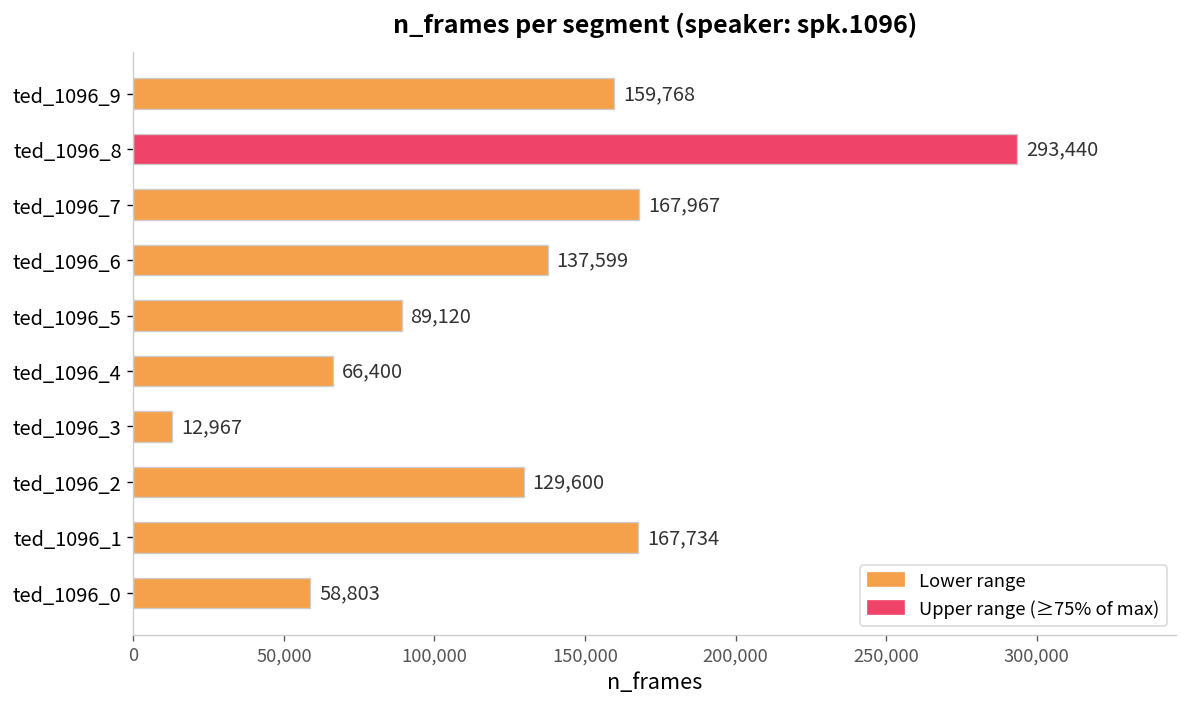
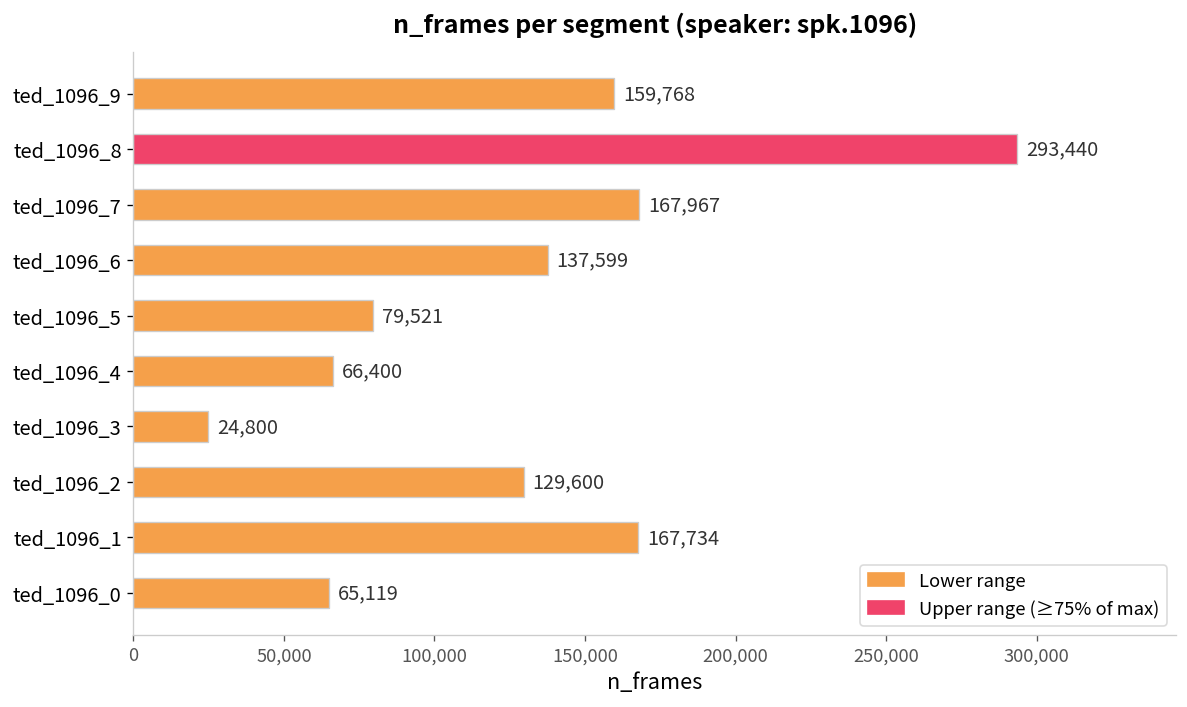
  {
    "ted_1096_9": "159,768",
    "ted_1096_8": "293,440",
    "ted_1096_7": "167,967",
    "ted_1096_6": "137,599",
-   "ted_1096_5": "89,120",
+   "ted_1096_5": "79,521",
    "ted_1096_4": "66,400",
-   "ted_1096_3": "12,967",
+   "ted_1096_3": "24,800",
    "ted_1096_2": "129,600",
    "ted_1096_1": "167,734",
-   "ted_1096_0": "58,803"
+   "ted_1096_0": "65,119"
  }
